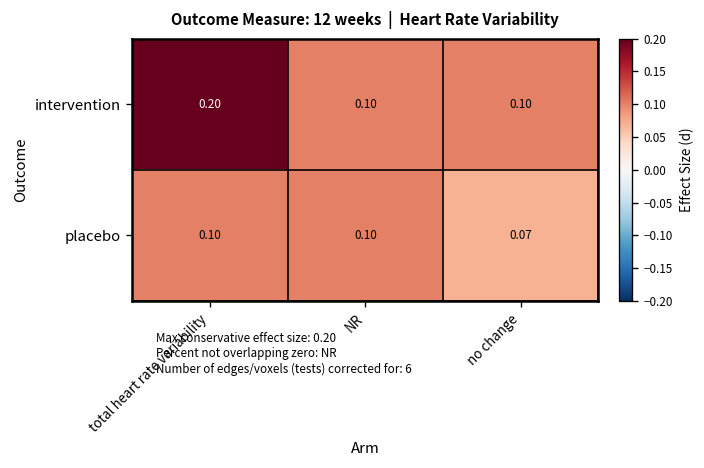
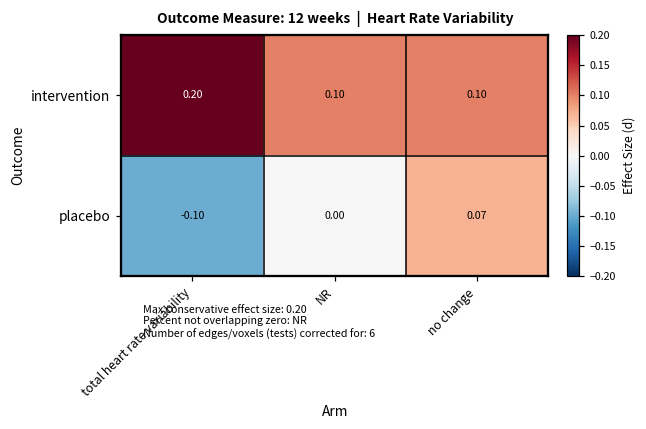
  {
    "intervention": {
      "total heart rate variability": 0.20,
      "NR": 0.10,
      "no change": 0.10
    },
    "placebo": {
-     "total heart rate variability": 0.10,
-     "NR": 0.10,
+     "total heart rate variability": -0.10,
+     "NR": 0.00,
      "no change": 0.07
    }
  }
